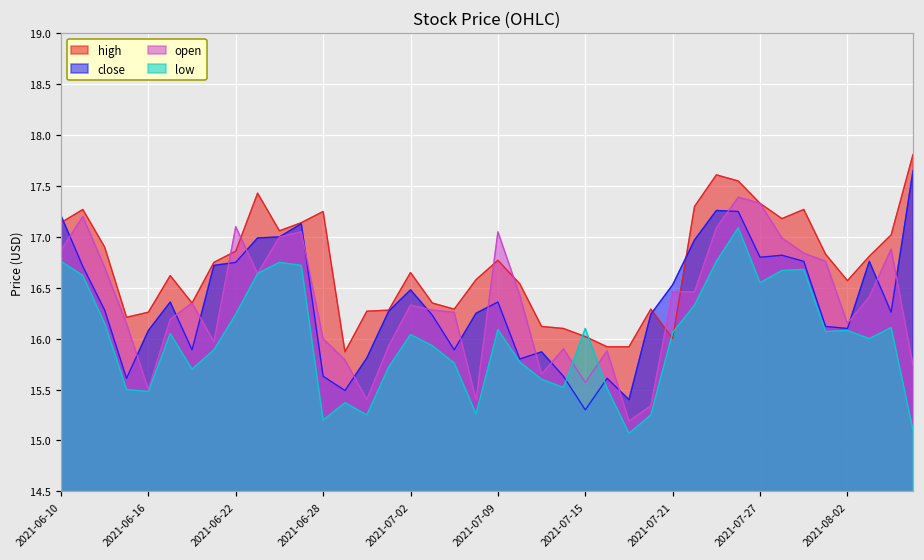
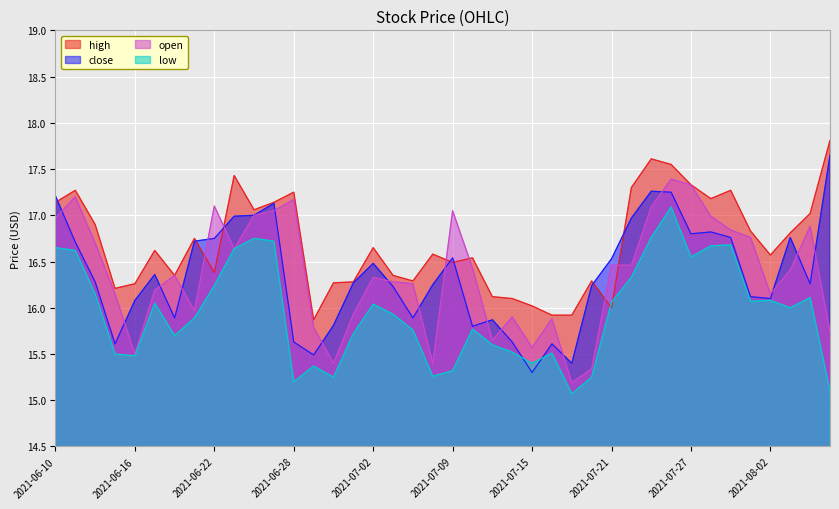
  {
    "high": {
      "2021-06-10": 17.1,
      "2021-06-16": 16.3,
-     "2021-06-22": 16.9,
+     "2021-06-22": 16.4,
      "2021-06-28": 17.3,
      "2021-07-02": 16.7,
-     "2021-07-09": 16.8,
+     "2021-07-09": 16.5,
      "2021-07-15": 16.0,
      "2021-07-21": 16.0,
      "2021-08-02": 16.6
    },
    "close": {
      "2021-06-10": 17.2,
      "2021-06-16": 16.1,
      "2021-06-22": 16.8,
      "2021-06-28": 15.6,
      "2021-07-02": 16.5,
-     "2021-07-09": 16.4,
+     "2021-07-09": 16.5,
      "2021-07-15": 15.3,
      "2021-07-21": 16.5,
      "2021-07-27": 16.8
    },
    "open": {
-     "2021-06-10": 16.9,
+     "2021-06-10": 17.0,
      "2021-06-22": 17.1,
-     "2021-06-28": 16.0,
+     "2021-06-28": 17.2,
      "2021-07-02": 16.3,
      "2021-07-09": 17.1,
      "2021-07-15": 15.6,
      "2021-07-21": 16.5,
      "2021-08-02": 16.2
    },
    "low": {
-     "2021-06-10": 16.8,
+     "2021-06-10": 16.7,
      "2021-06-22": 16.2,
      "2021-06-28": 15.2,
      "2021-07-02": 16.0,
-     "2021-07-09": 16.1,
-     "2021-07-15": 16.1,
+     "2021-07-09": 15.3,
+     "2021-07-15": 15.4,
      "2021-07-21": 16.1,
      "2021-07-27": 16.6
    }
  }
